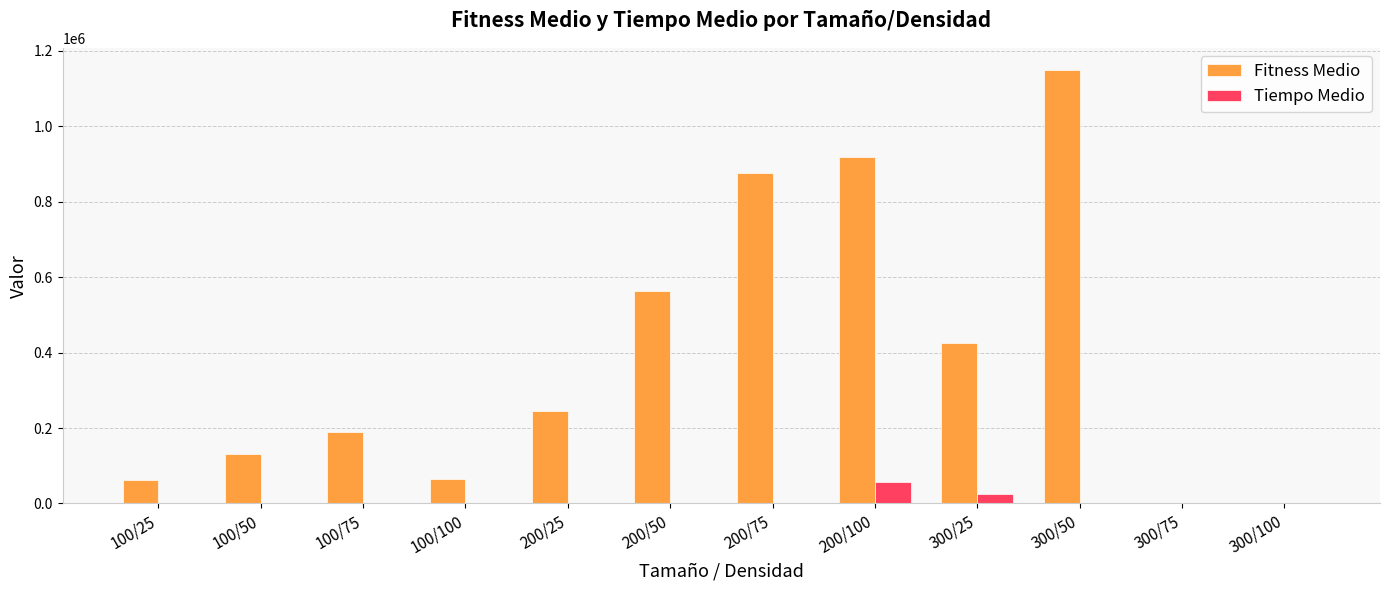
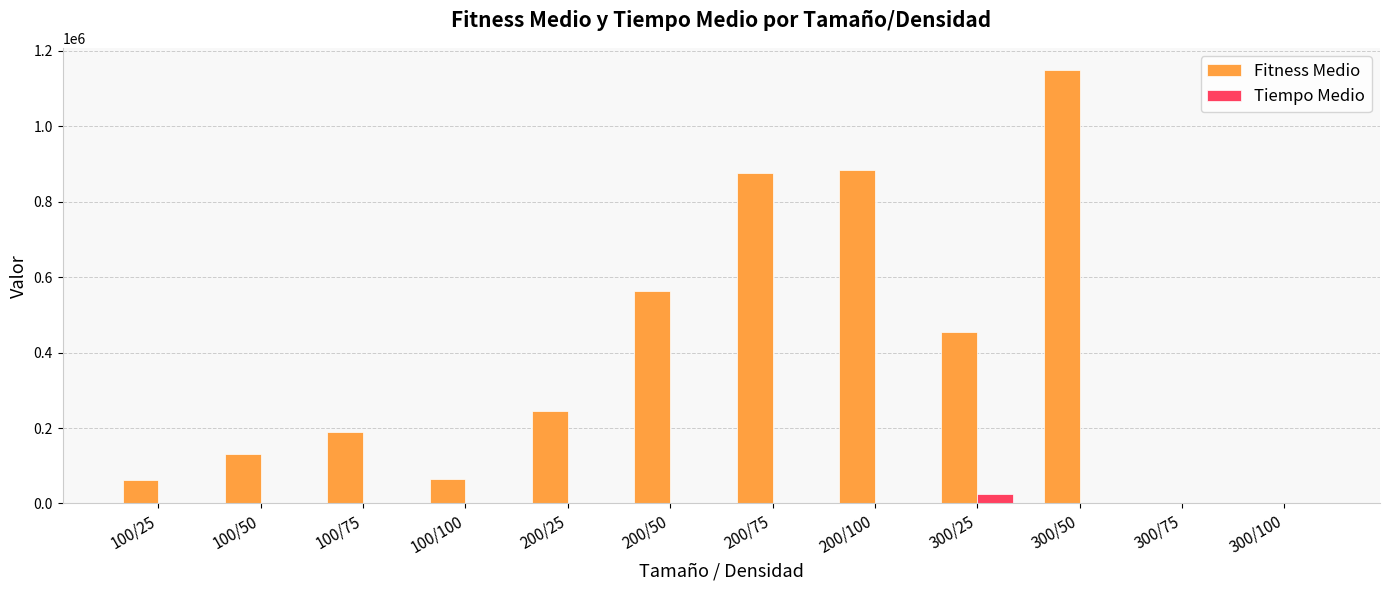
  {
    "Fitness Medio": {
      "100/25": 60000,
      "100/50": 130000,
      "100/75": 190000,
      "100/100": 60000,
      "200/25": 240000,
      "200/50": 560000,
      "200/75": 880000,
-     "200/100": 920000,
-     "300/25": 430000,
+     "200/100": 880000,
+     "300/25": 450000,
      "300/50": 1150000,
      "300/75": 0,
      "300/100": 0
    },
    "Tiempo Medio": {
-     "200/100": 60000,
+     "200/100": 0,
      "300/25": 30000,
      "300/75": 0,
      "300/100": 0
    }
  }
